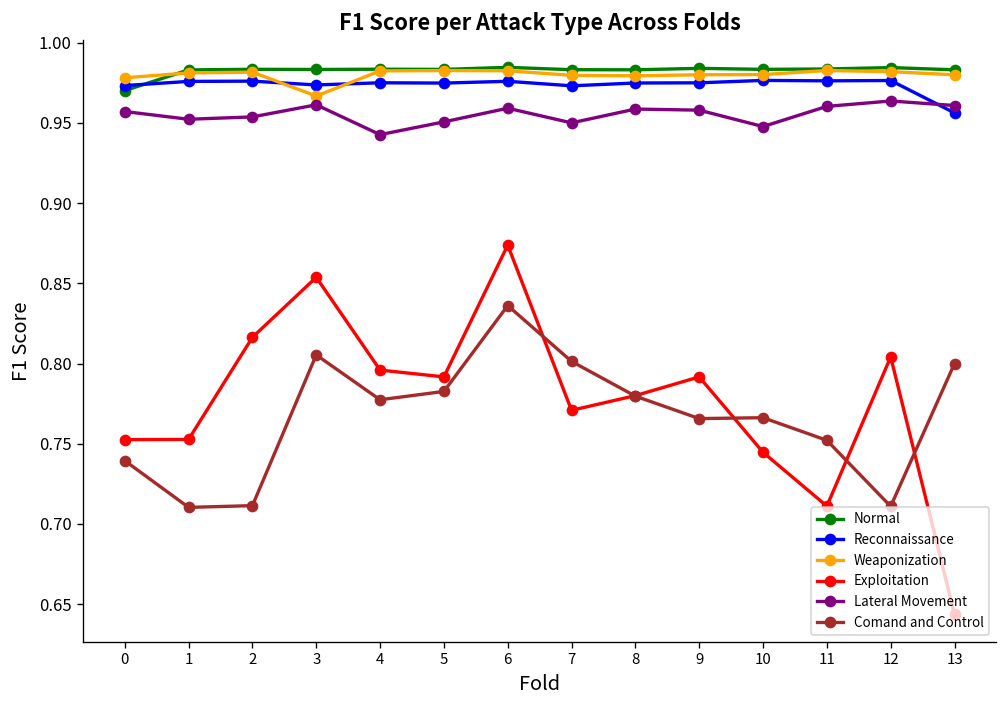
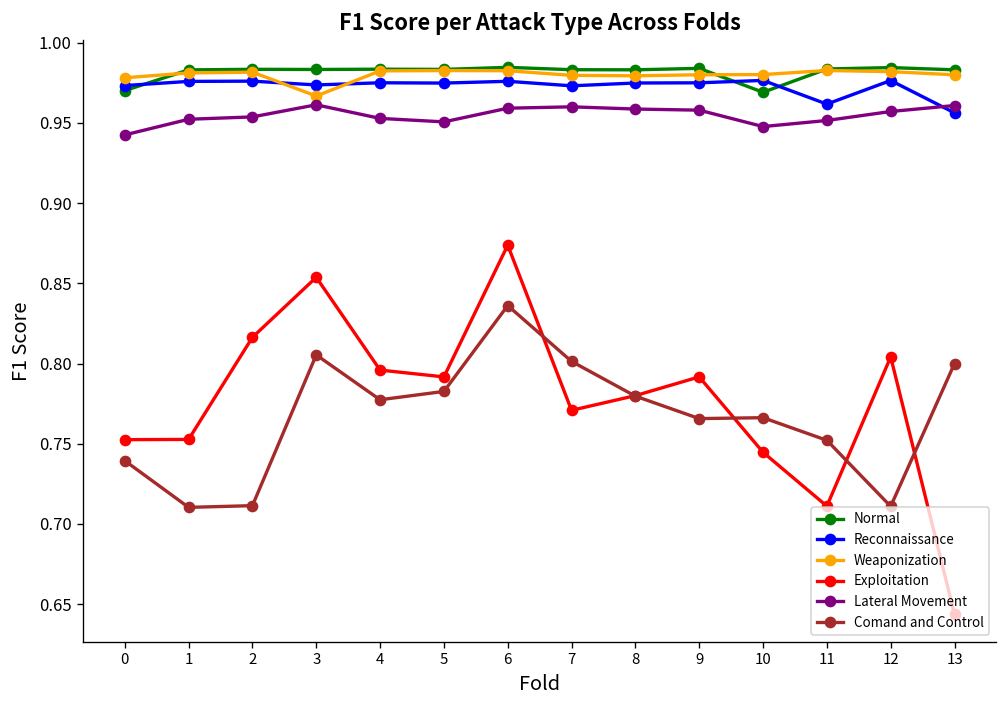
  {
    "Normal": {
      "0": 0.970,
      "1": 0.983,
      "3": 0.983,
      "6": 0.985,
      "7": 0.983,
      "8": 0.983,
      "9": 0.984,
-     "10": 0.983,
+     "10": 0.969,
      "12": 0.984,
      "13": 0.983
    },
    "Reconnaissance": {
      "0": 0.973,
      "1": 0.976,
      "2": 0.976,
      "3": 0.974,
      "4": 0.975,
      "5": 0.975,
      "6": 0.976,
      "7": 0.973,
      "8": 0.975,
      "9": 0.975,
      "10": 0.976,
-     "11": 0.976,
+     "11": 0.962,
      "12": 0.976,
      "13": 0.956
    },
    "Weaponization": {
      "0": 0.978,
      "1": 0.981,
      "3": 0.967,
      "6": 0.983,
      "7": 0.980,
      "8": 0.979,
      "9": 0.980,
      "10": 0.980,
      "12": 0.982,
      "13": 0.980
    },
    "Exploitation": {
      "0": 0.753,
      "1": 0.753,
      "2": 0.816,
      "3": 0.854,
      "4": 0.796,
      "5": 0.792,
      "6": 0.874,
      "7": 0.771,
      "9": 0.792,
      "10": 0.745,
      "11": 0.711,
      "12": 0.804
    },
    "Lateral Movement": {
-     "0": 0.957,
+     "0": 0.943,
      "1": 0.952,
      "2": 0.954,
      "3": 0.961,
-     "4": 0.943,
+     "4": 0.953,
      "5": 0.951,
      "6": 0.959,
-     "7": 0.95,
+     "7": 0.96,
      "8": 0.959,
      "9": 0.958,
      "10": 0.948,
-     "11": 0.960,
-     "12": 0.964,
+     "11": 0.951,
+     "12": 0.957,
      "13": 0.961
    },
    "Comand and Control": {
      "0": 0.739,
      "1": 0.710,
      "2": 0.711,
      "3": 0.805,
      "4": 0.777,
      "5": 0.783,
      "6": 0.836,
      "7": 0.801,
      "9": 0.766,
      "10": 0.766,
      "11": 0.752,
      "12": 0.711,
      "13": 0.800
    }
  }
